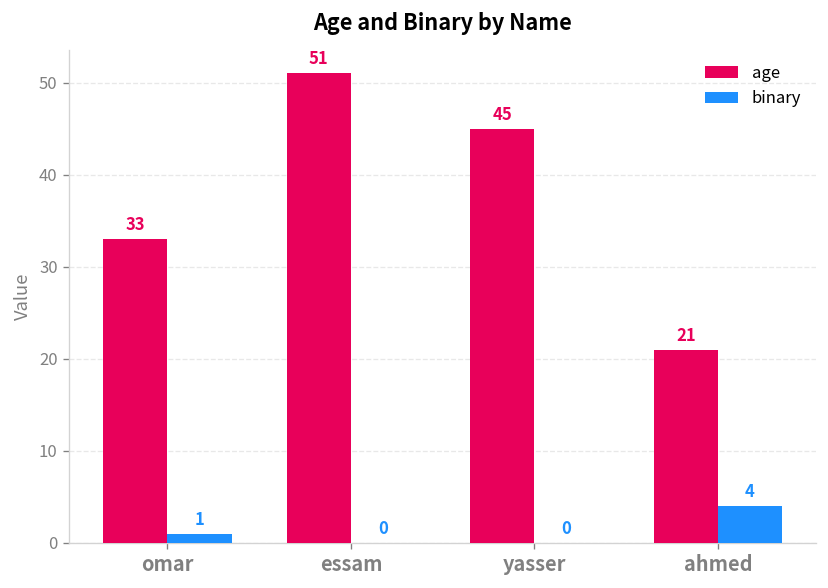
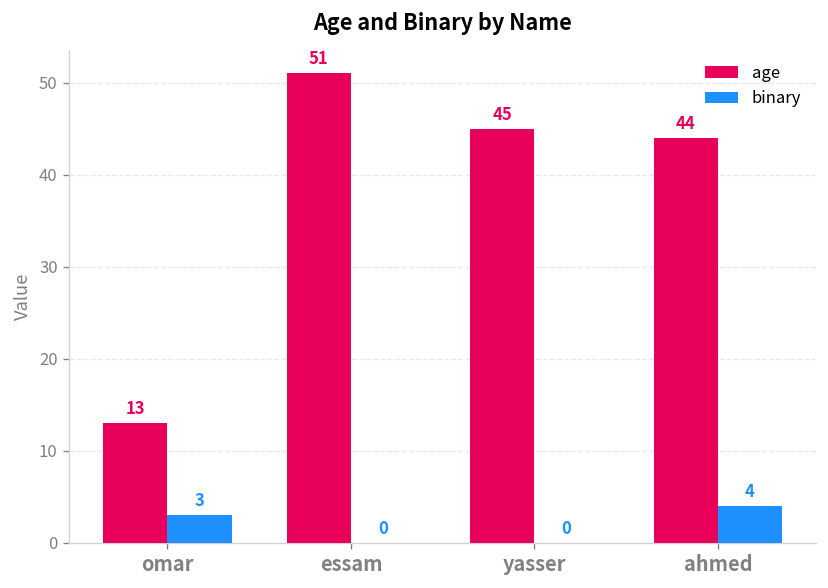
  {
    "age": {
-     "omar": 33,
+     "omar": 13,
      "essam": 51,
      "yasser": 45,
-     "ahmed": 21
+     "ahmed": 44
    },
    "binary": {
-     "omar": 1,
+     "omar": 3,
      "essam": 0,
      "yasser": 0,
      "ahmed": 4
    }
  }
